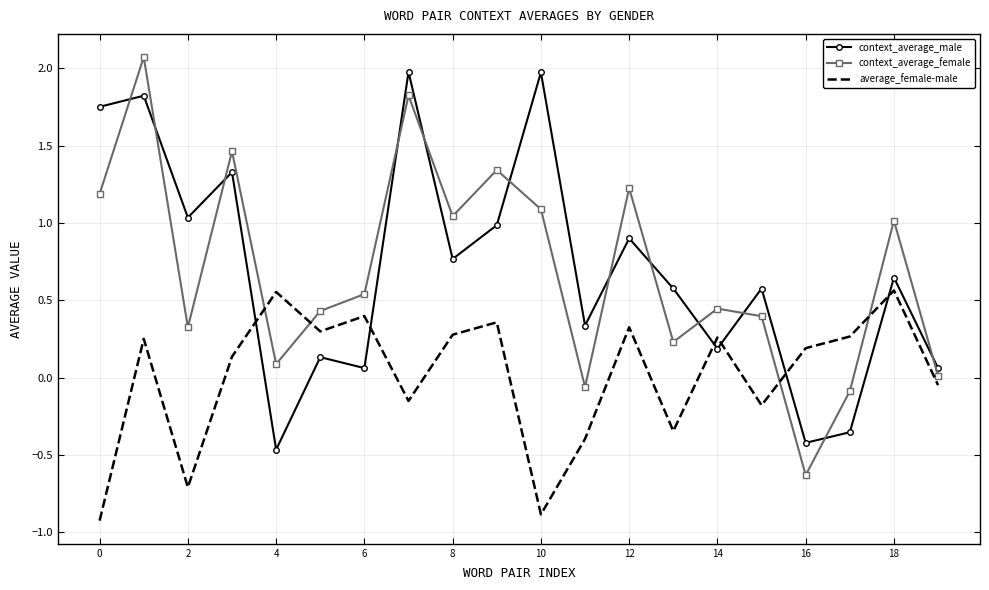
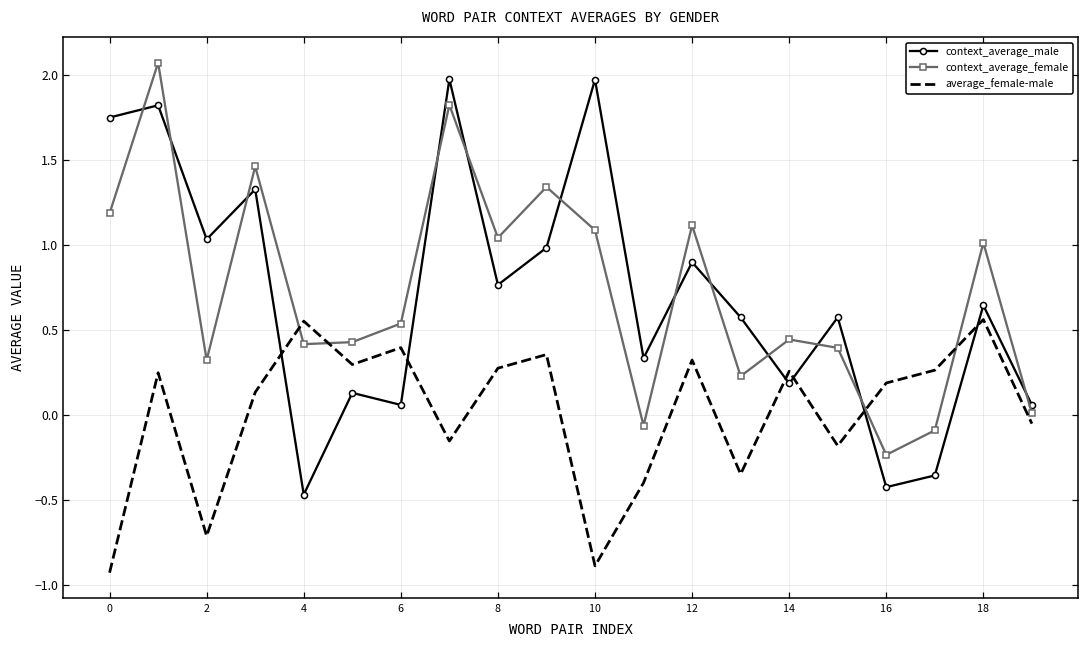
  {
    "context_average_female": {
      "0": 1.19,
      "2": 0.32,
-     "4": 0.09,
+     "4": 0.42,
      "6": 0.54,
      "8": 1.04,
      "10": 1.09,
-     "12": 1.23,
+     "12": 1.12,
      "14": 0.45,
-     "16": -0.63,
+     "16": -0.23,
      "18": 1.02
    }
  }
